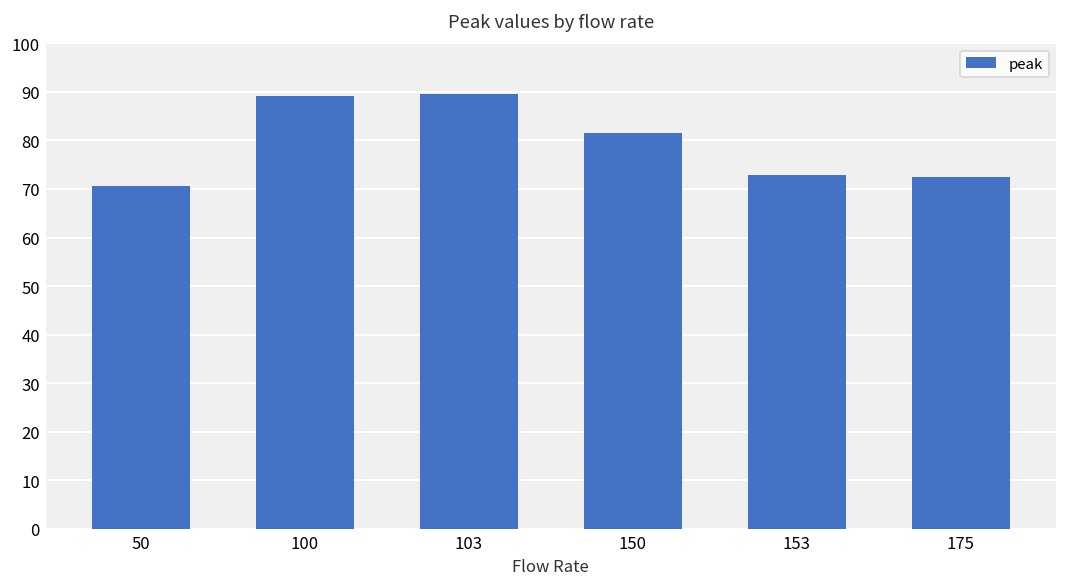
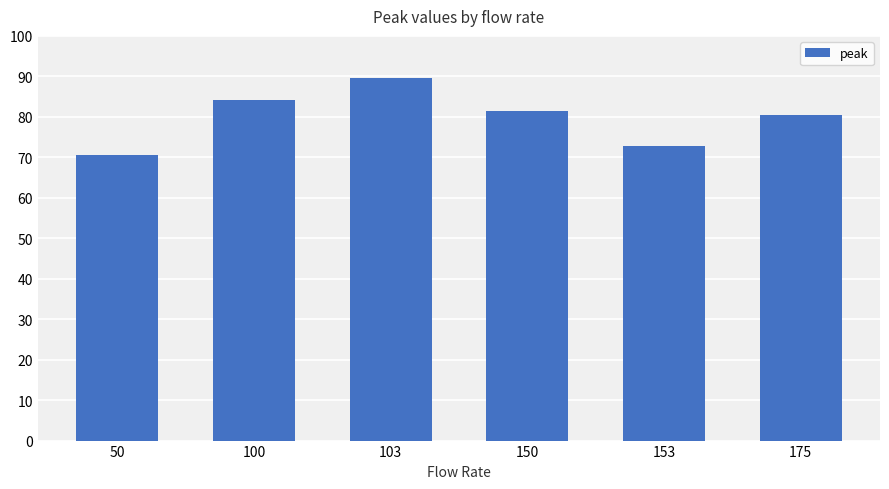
  {
    "50": 71,
-   "100": 89,
+   "100": 84,
    "103": 90,
    "150": 82,
    "153": 73,
-   "175": 73
+   "175": 80
  }
